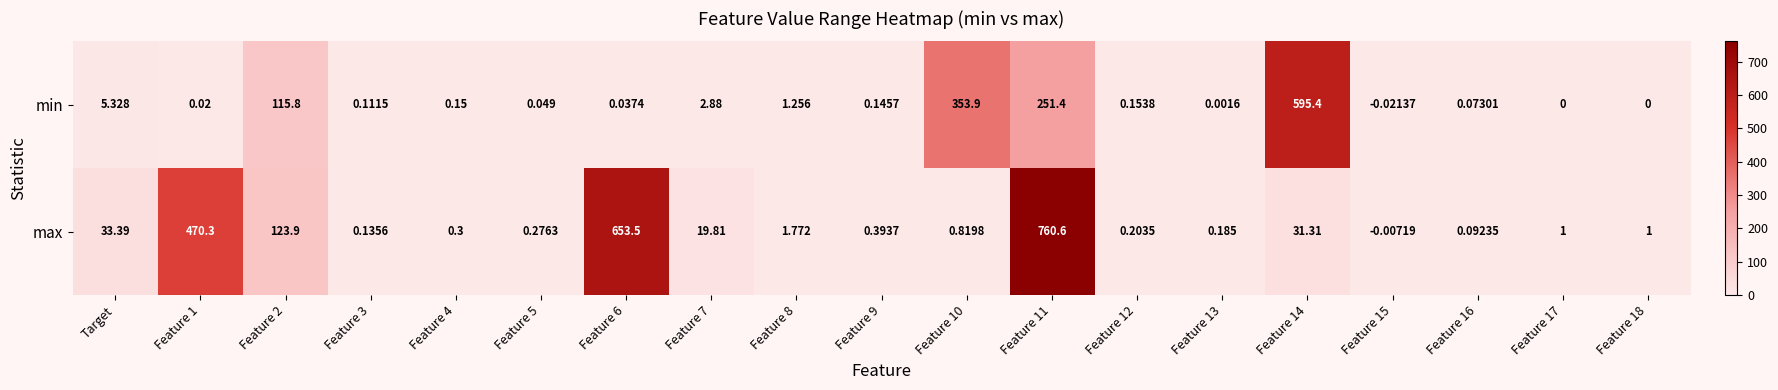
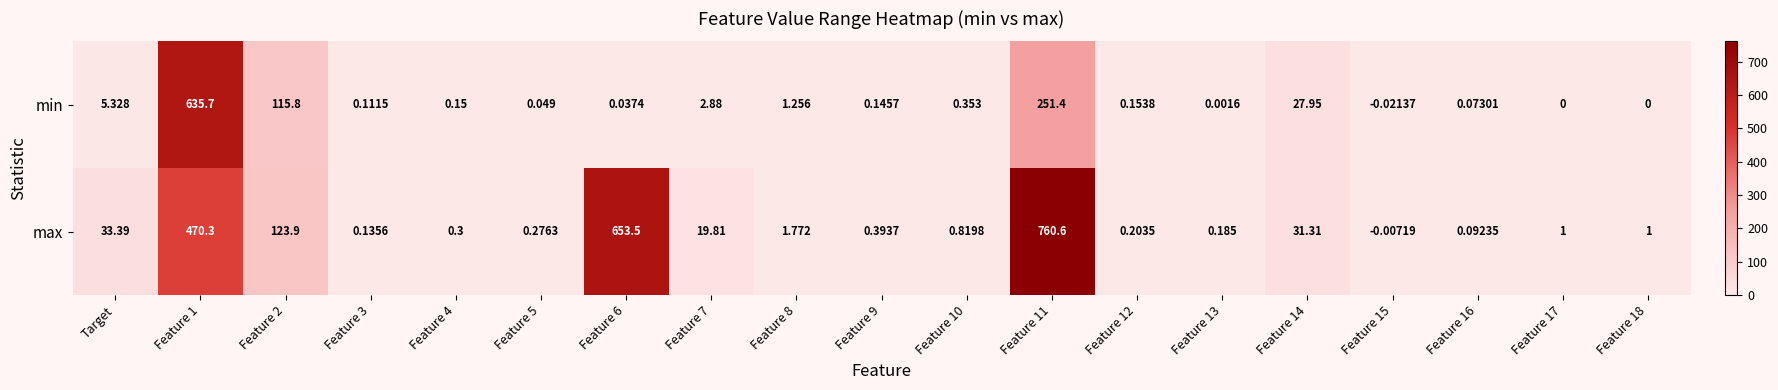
  {
    "min": {
      "Target": 5.328,
-     "Feature 1": 0.02,
+     "Feature 1": 635.7,
      "Feature 2": 115.8,
      "Feature 3": 0.1115,
      "Feature 4": 0.15,
      "Feature 5": 0.049,
      "Feature 6": 0.0374,
      "Feature 7": 2.88,
      "Feature 8": 1.256,
      "Feature 9": 0.1457,
-     "Feature 10": 353.9,
+     "Feature 10": 0.353,
      "Feature 11": 251.4,
      "Feature 12": 0.1538,
      "Feature 13": 0.0016,
-     "Feature 14": 595.4,
+     "Feature 14": 27.95,
      "Feature 15": -0.02137,
      "Feature 16": 0.07301,
      "Feature 17": 0,
      "Feature 18": 0
    },
    "max": {
      "Target": 33.39,
      "Feature 1": 470.3,
      "Feature 2": 123.9,
      "Feature 3": 0.1356,
      "Feature 4": 0.3,
      "Feature 5": 0.2763,
      "Feature 6": 653.5,
      "Feature 7": 19.81,
      "Feature 8": 1.772,
      "Feature 9": 0.3937,
      "Feature 10": 0.8198,
      "Feature 11": 760.6,
      "Feature 12": 0.2035,
      "Feature 13": 0.185,
      "Feature 14": 31.31,
      "Feature 15": -0.00719,
      "Feature 16": 0.09235,
      "Feature 17": 1,
      "Feature 18": 1
    }
  }
